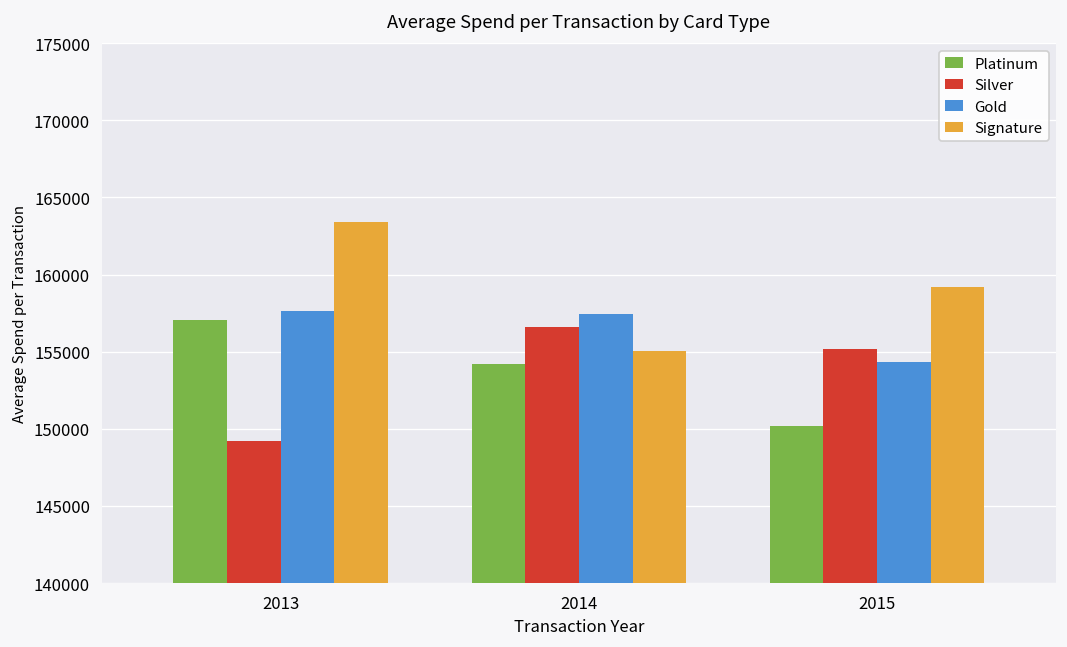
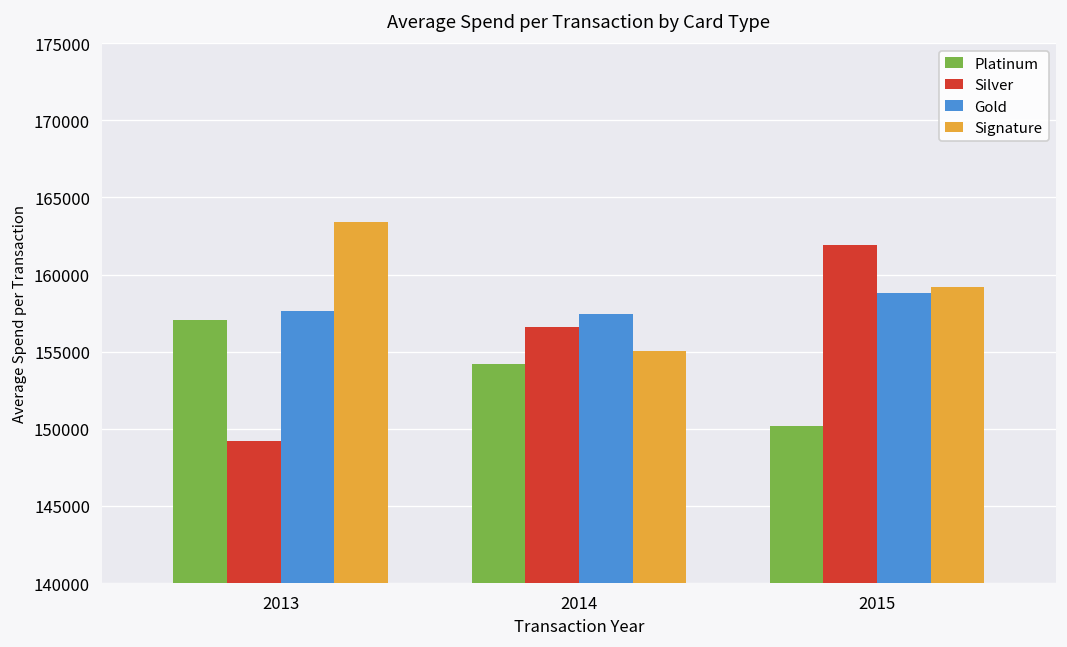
  {
    "Platinum": {
      "2013": 157100,
      "2014": 154200,
      "2015": 150200
    },
    "Silver": {
      "2013": 149200,
      "2014": 156600,
-     "2015": 155200
+     "2015": 161900
    },
    "Gold": {
      "2013": 157600,
      "2014": 157400,
-     "2015": 154300
+     "2015": 158800
    },
    "Signature": {
      "2013": 163400,
      "2014": 155000,
      "2015": 159200
    }
  }
